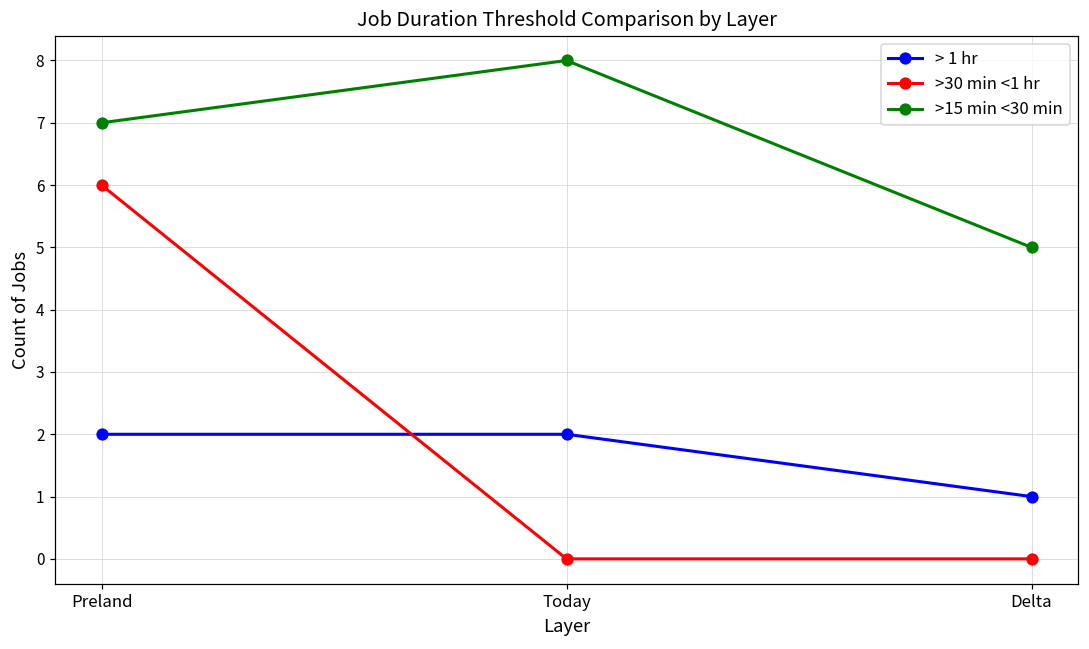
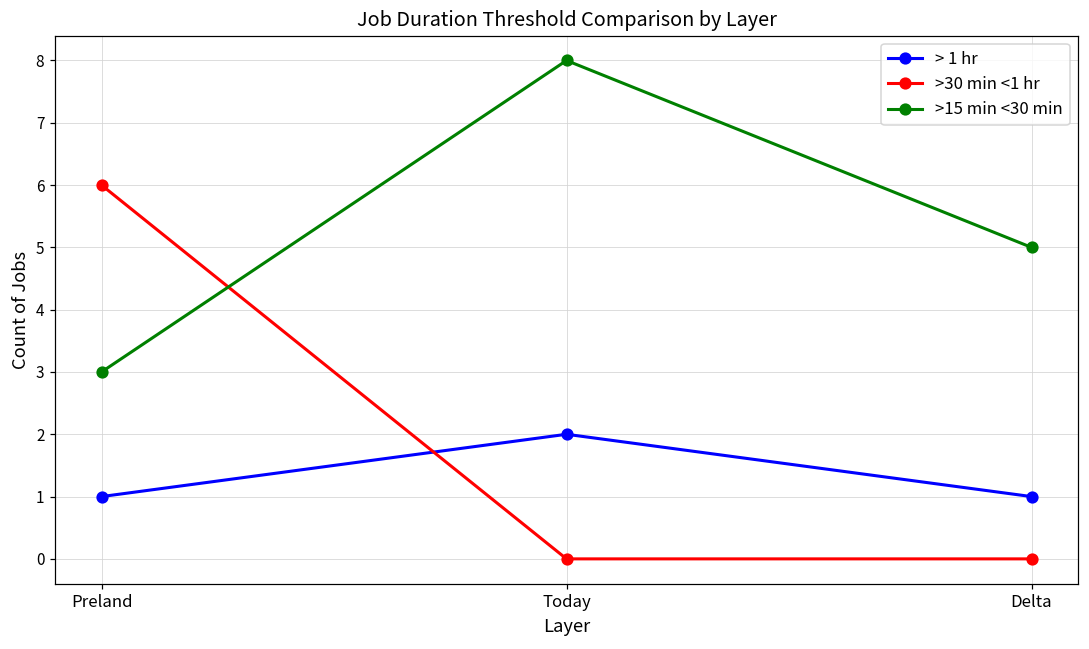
  {
    "> 1 hr": {
-     "Preland": 2,
+     "Preland": 1,
      "Today": 2,
      "Delta": 1
    },
    ">30 min <1 hr": {
      "Preland": 6,
      "Today": 0,
      "Delta": 0
    },
    ">15 min <30 min": {
-     "Preland": 7,
+     "Preland": 3,
      "Today": 8,
      "Delta": 5
    }
  }
